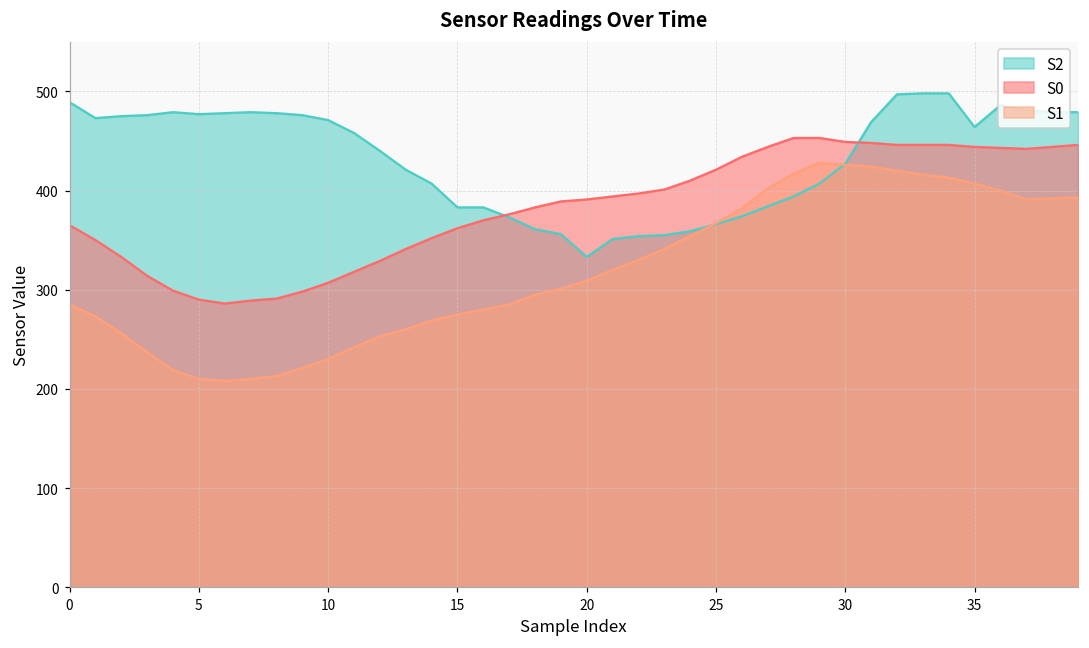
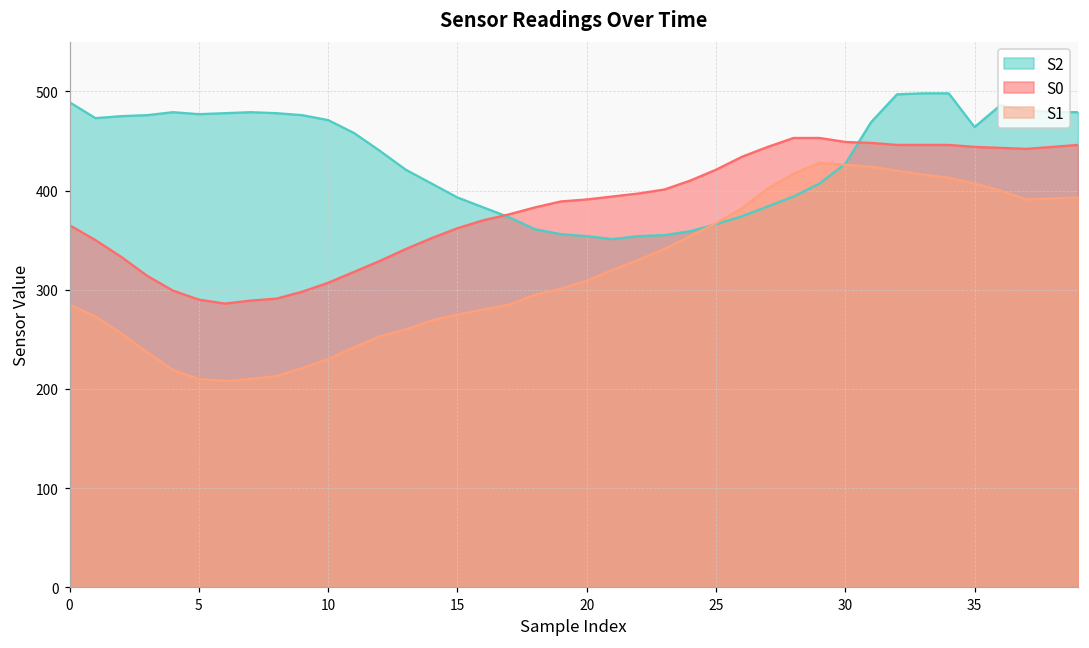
  {
    "S2": {
      "0": 490,
      "5": 480,
      "10": 470,
-     "15": 380,
-     "20": 330,
+     "15": 390,
+     "20": 350,
      "35": 460
    }
  }
